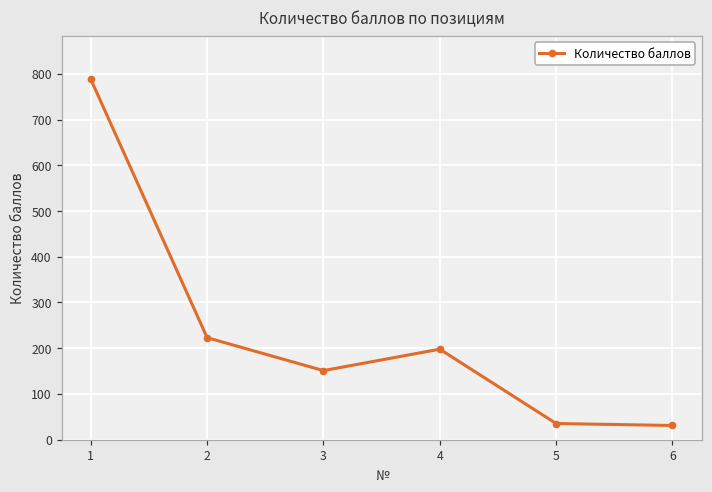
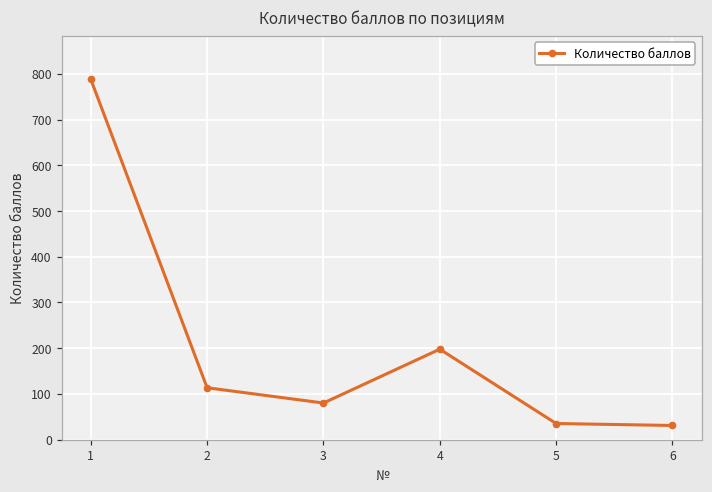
  {
    "1": 790,
-   "2": 220,
-   "3": 150,
+   "2": 110,
+   "3": 80,
    "4": 200,
    "5": 40,
    "6": 30
  }
